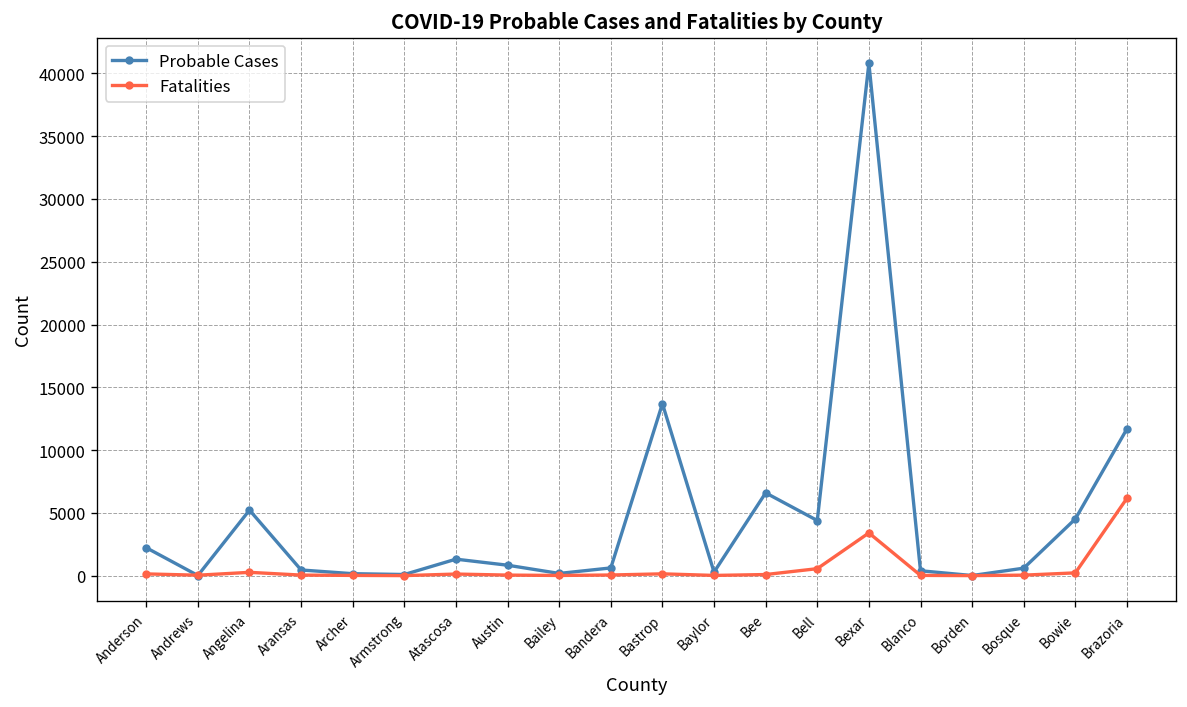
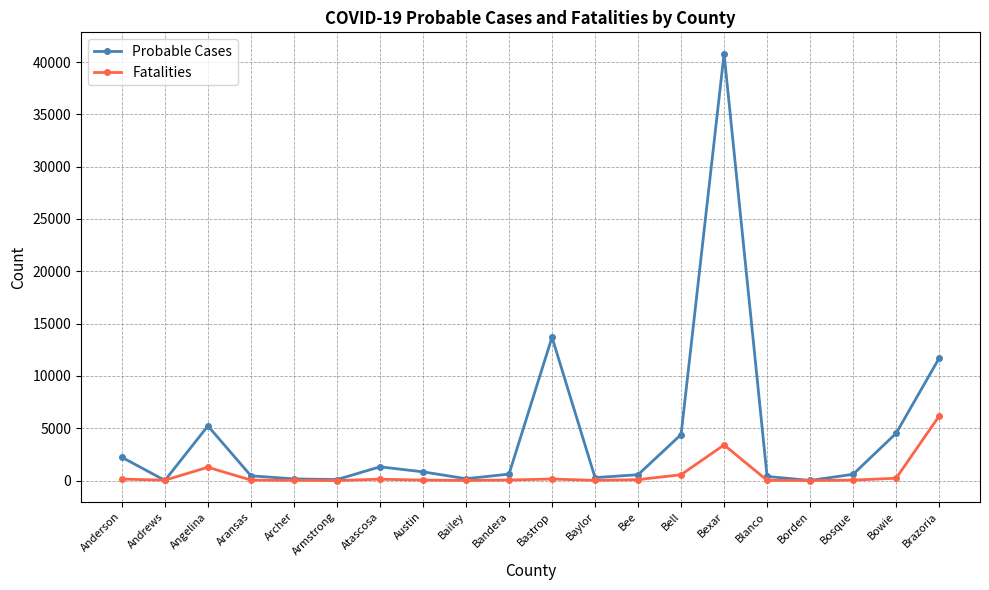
  {
    "Probable Cases": {
      "Anderson": 2200,
      "Angelina": 5200,
      "Aransas": 500,
      "Atascosa": 1300,
      "Austin": 800,
      "Bandera": 600,
      "Bastrop": 13700,
      "Baylor": 300,
-     "Bee": 6600,
+     "Bee": 600,
      "Bell": 4400,
      "Bexar": 40800,
      "Blanco": 400,
      "Bosque": 600,
      "Bowie": 4500,
      "Brazoria": 11700
    },
    "Fatalities": {
      "Anderson": 100,
-     "Angelina": 300,
+     "Angelina": 1300,
      "Aransas": 0,
      "Atascosa": 100,
      "Austin": 0,
      "Bandera": 100,
      "Bastrop": 100,
      "Baylor": 0,
      "Bee": 100,
      "Bell": 600,
      "Bexar": 3400,
      "Blanco": 0,
      "Bosque": 0,
      "Bowie": 200,
      "Brazoria": 6200
    }
  }
